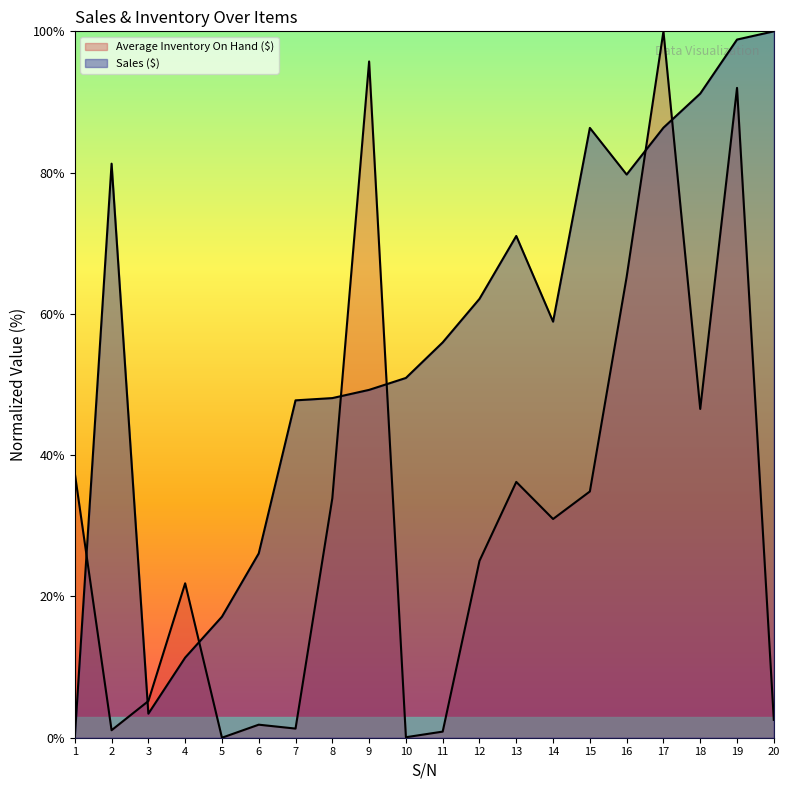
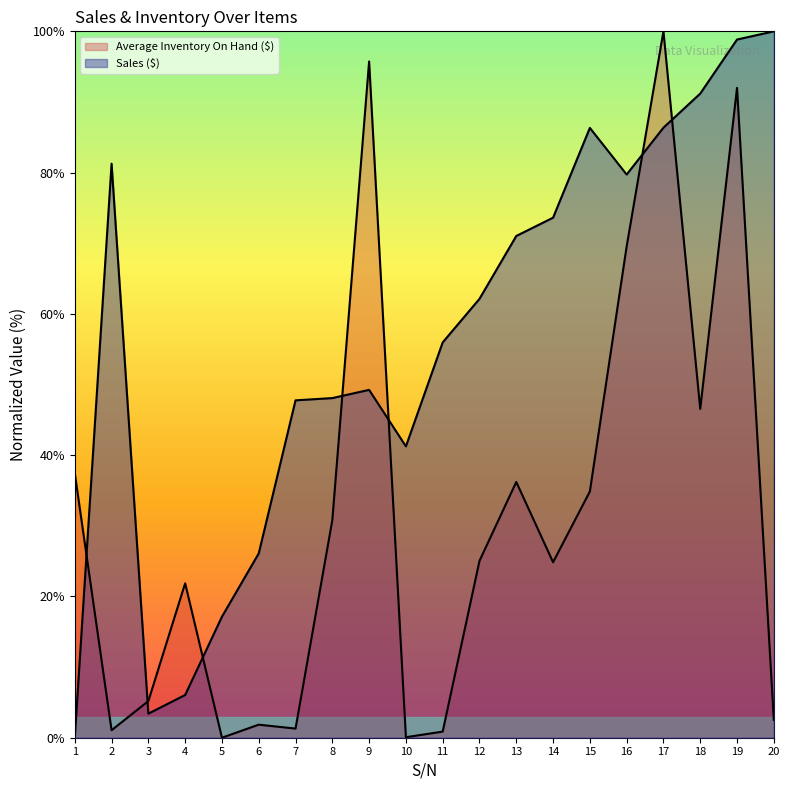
  {
    "Average Inventory On Hand ($)": {
      "1": "37%",
      "3": "5%",
      "4": "22%",
-     "8": "34%",
+     "8": "31%",
      "9": "96%",
      "12": "25%",
      "13": "36%",
-     "14": "31%",
+     "14": "25%",
      "15": "35%",
-     "16": "65%",
+     "16": "70%",
      "17": "100%",
      "18": "47%",
      "19": "92%"
    },
    "Sales ($)": {
      "2": "81%",
      "3": "3%",
-     "4": "11%",
+     "4": "6%",
      "5": "17%",
      "6": "26%",
      "7": "48%",
      "8": "48%",
      "9": "49%",
-     "10": "51%",
+     "10": "41%",
      "11": "56%",
      "12": "62%",
      "13": "71%",
-     "14": "59%",
+     "14": "74%",
      "15": "86%",
      "16": "80%",
      "17": "86%",
      "18": "91%",
      "19": "99%",
      "20": "100%"
    }
  }
